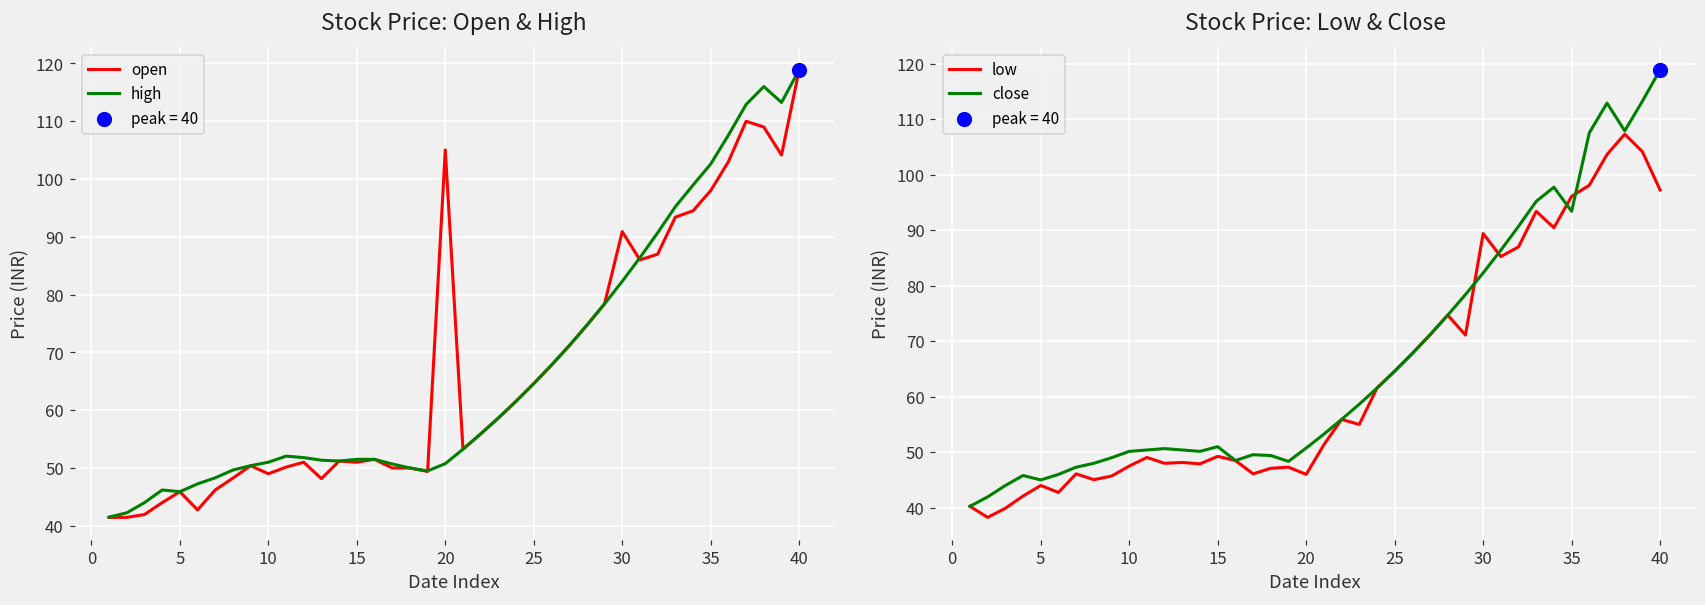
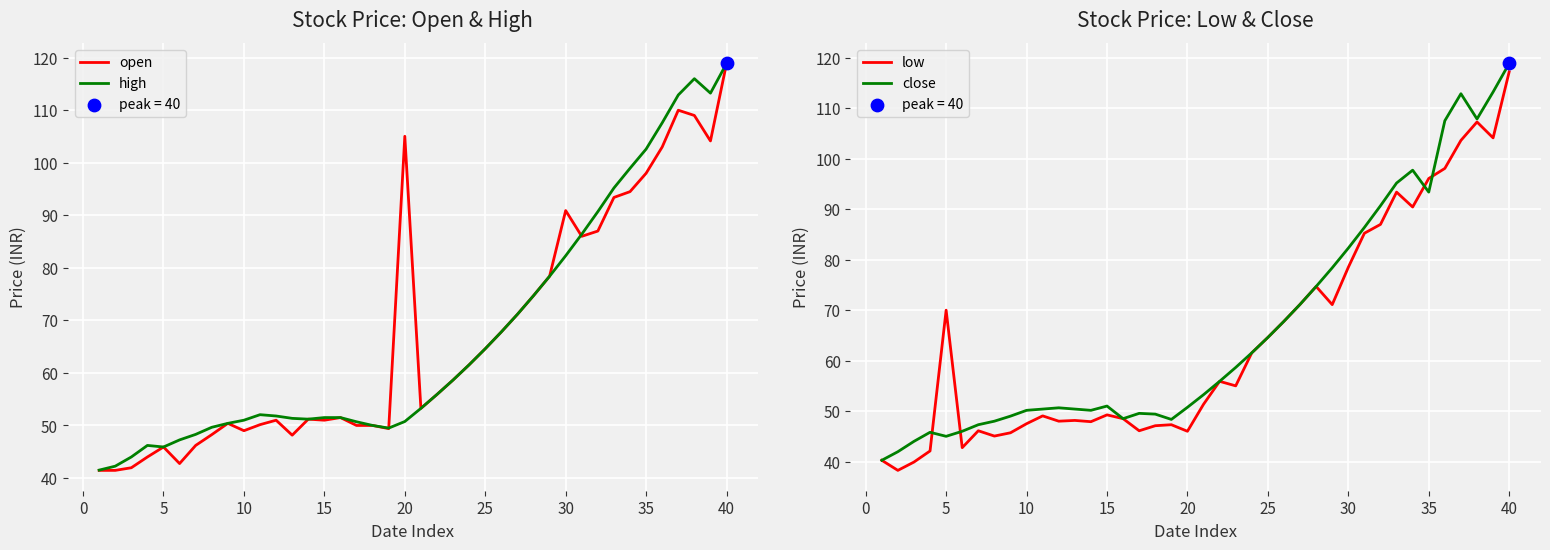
  {
    "Stock Price: Open & High": {
      "open": {
        "10": 49,
        "15": 51,
        "20": 105,
        "30": 91,
        "35": 98
      },
      "high": {
        "10": 51,
        "15": 52,
        "20": 51,
        "30": 82,
        "35": 103
      }
    },
    "Stock Price: Low & Close": {
      "low": {
-       "5": 44,
+       "5": 70,
        "10": 48,
        "15": 49,
        "20": 46,
-       "30": 89,
+       "30": 79,
        "35": 96,
-       "40": 97
+       "40": 117
      },
      "close": {
        "5": 45,
        "10": 50,
        "15": 51,
        "20": 51,
        "30": 82,
        "35": 93
      }
    }
  }
